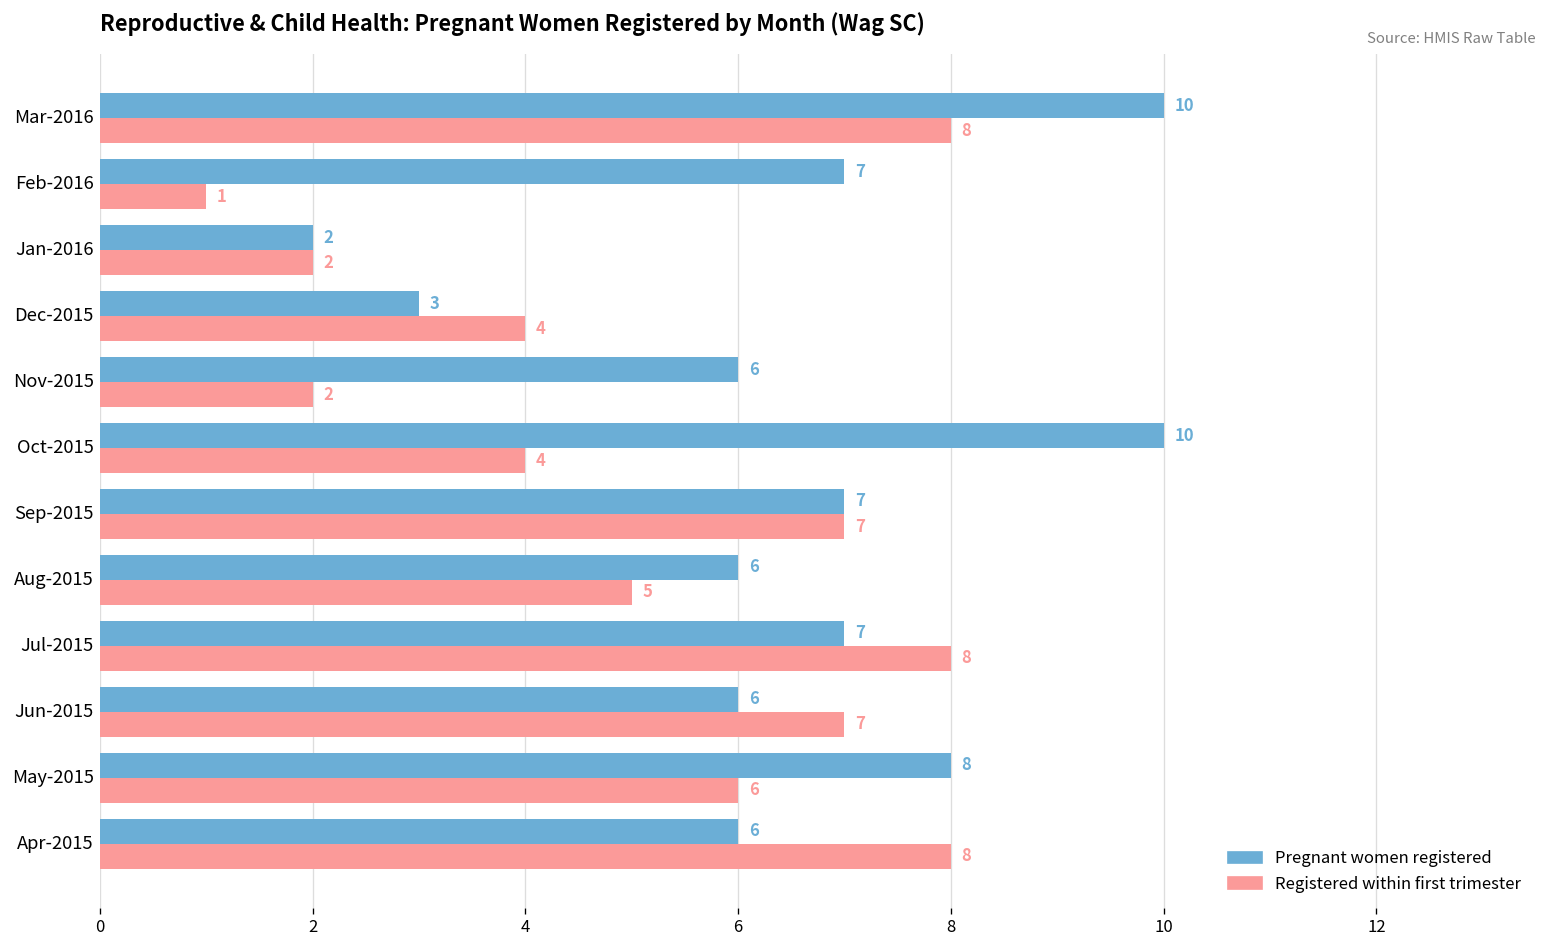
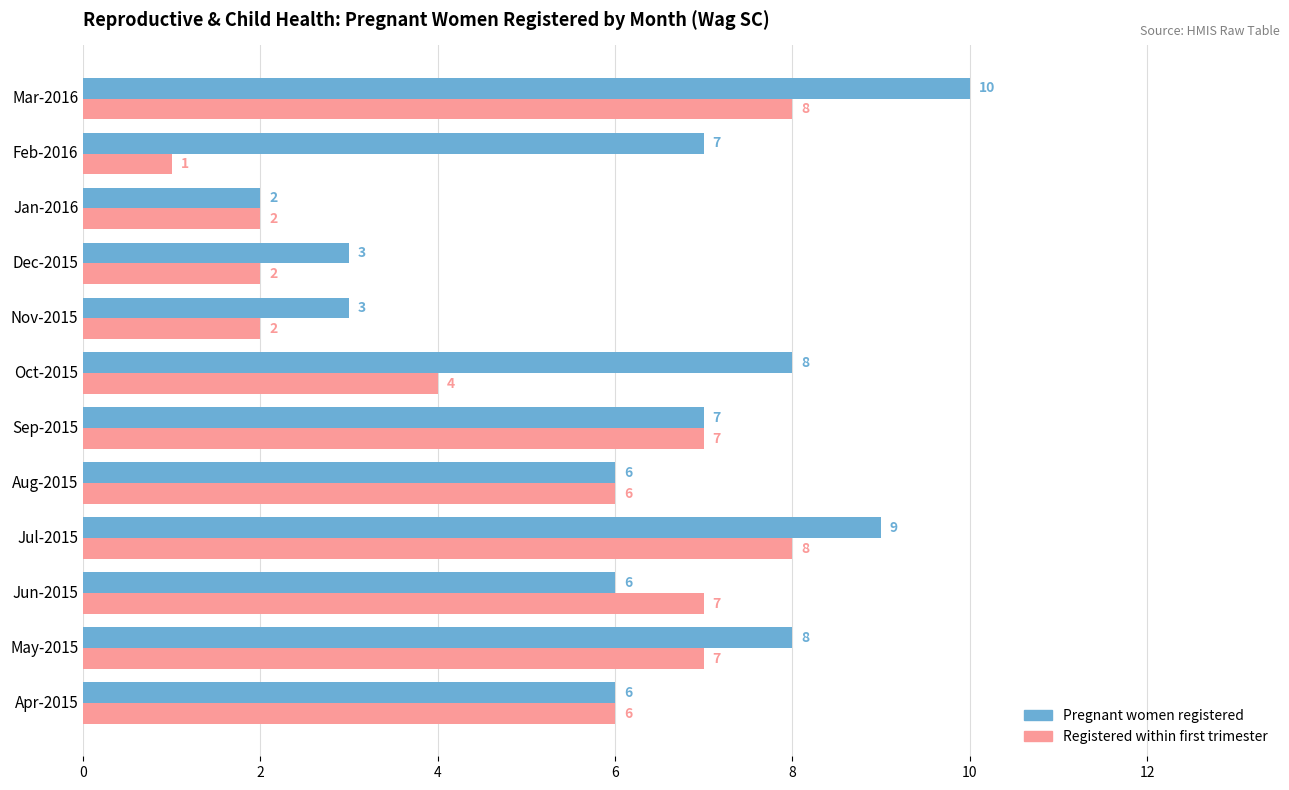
  {
    "Pregnant women registered": {
      "Mar-2016": 10,
      "Feb-2016": 7,
      "Jan-2016": 2,
      "Dec-2015": 3,
-     "Nov-2015": 6,
-     "Oct-2015": 10,
+     "Nov-2015": 3,
+     "Oct-2015": 8,
      "Sep-2015": 7,
      "Aug-2015": 6,
-     "Jul-2015": 7,
+     "Jul-2015": 9,
      "Jun-2015": 6,
      "May-2015": 8,
      "Apr-2015": 6
    },
    "Registered within first trimester": {
      "Mar-2016": 8,
      "Feb-2016": 1,
      "Jan-2016": 2,
-     "Dec-2015": 4,
+     "Dec-2015": 2,
      "Nov-2015": 2,
      "Oct-2015": 4,
      "Sep-2015": 7,
-     "Aug-2015": 5,
+     "Aug-2015": 6,
      "Jul-2015": 8,
      "Jun-2015": 7,
-     "May-2015": 6,
-     "Apr-2015": 8
+     "May-2015": 7,
+     "Apr-2015": 6
    }
  }
